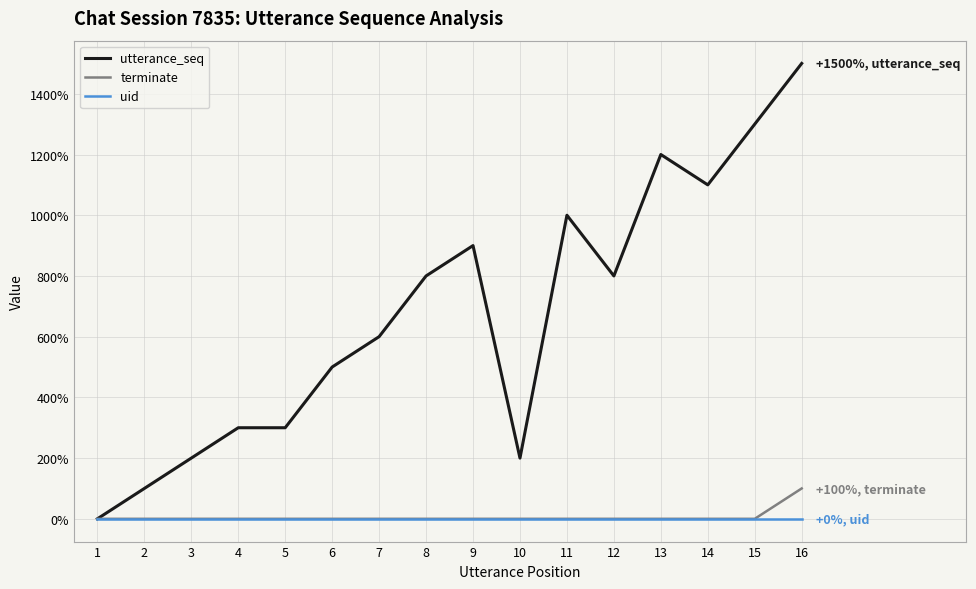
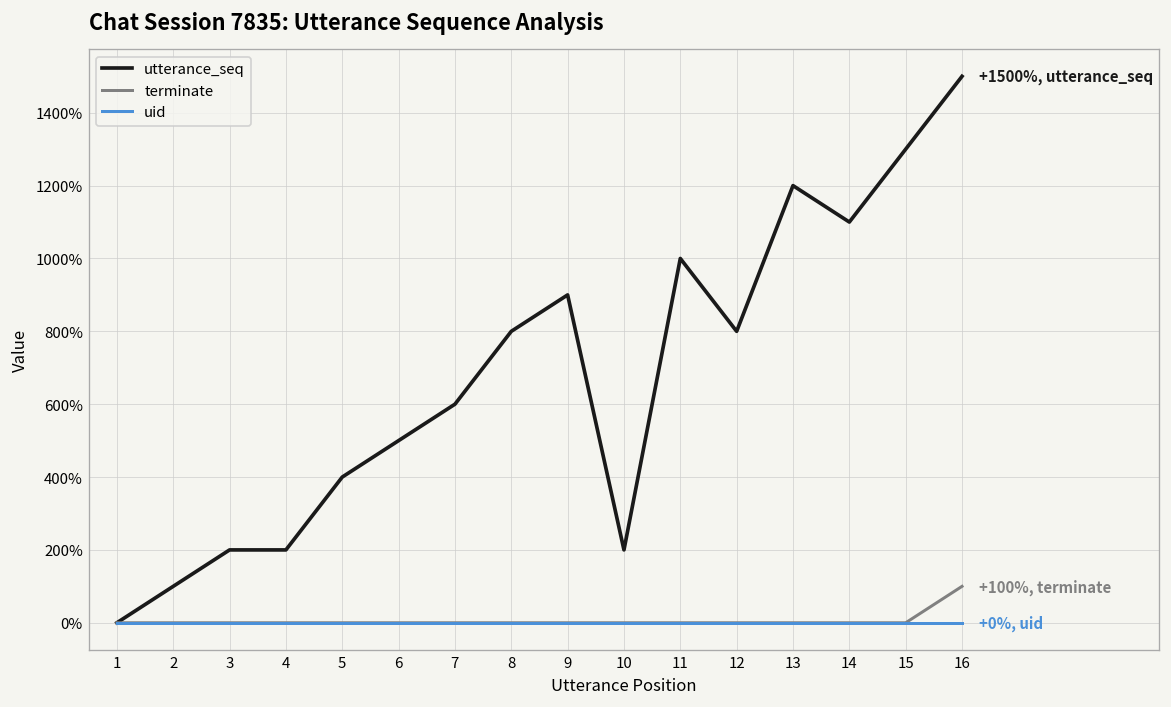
  {
    "utterance_seq": {
      "2": "100%",
      "3": "200%",
-     "4": "300%",
-     "5": "300%",
+     "4": "200%",
+     "5": "400%",
      "6": "500%",
      "7": "600%",
      "8": "800%",
      "9": "900%",
      "10": "200%",
      "11": "1000%",
      "12": "800%",
      "13": "1200%",
      "14": "1100%",
      "15": "1300%"
    },
    "terminate": {
      "16": "+100%,"
    },
    "uid": {
      "16": "+0%,"
    }
  }
